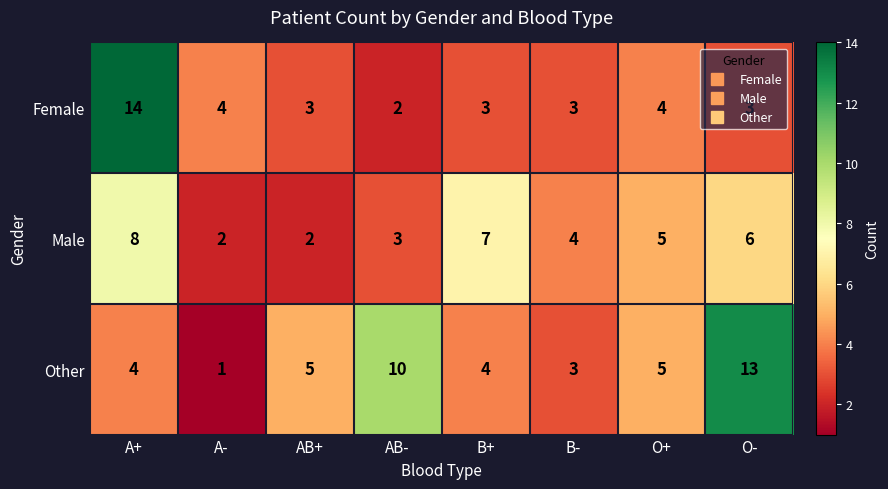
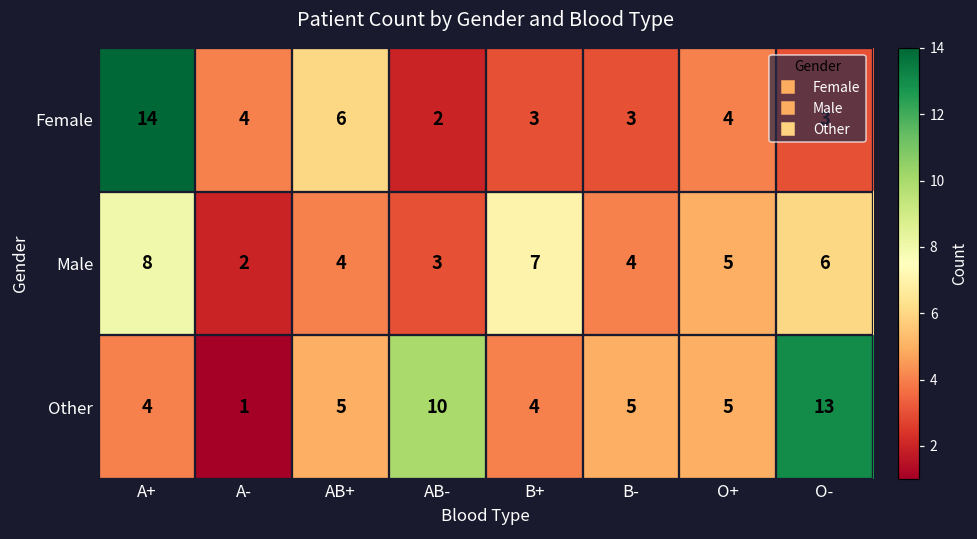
  {
    "Female": {
      "A+": 14,
      "A-": 4,
-     "AB+": 3,
+     "AB+": 6,
      "AB-": 2,
      "B+": 3,
      "B-": 3,
      "O+": 4
    },
    "Male": {
      "A+": 8,
      "A-": 2,
-     "AB+": 2,
+     "AB+": 4,
      "AB-": 3,
      "B+": 7,
      "B-": 4,
      "O+": 5,
      "O-": 6
    },
    "Other": {
      "A+": 4,
      "A-": 1,
      "AB+": 5,
      "AB-": 10,
      "B+": 4,
-     "B-": 3,
+     "B-": 5,
      "O+": 5,
      "O-": 13
    }
  }
